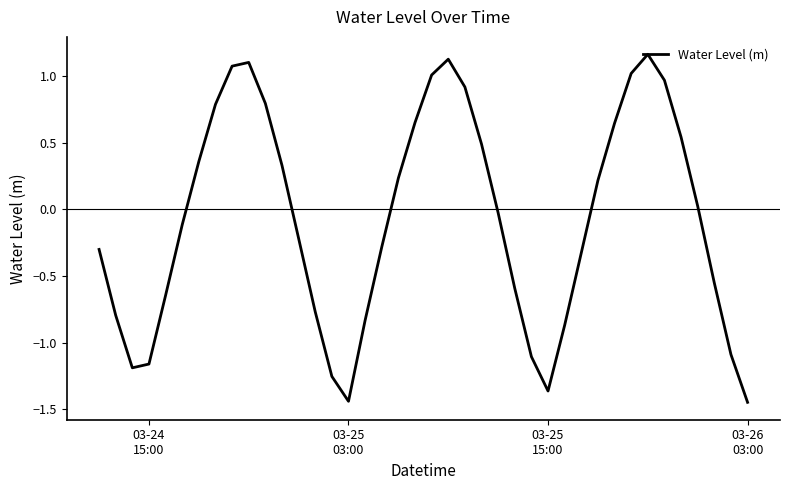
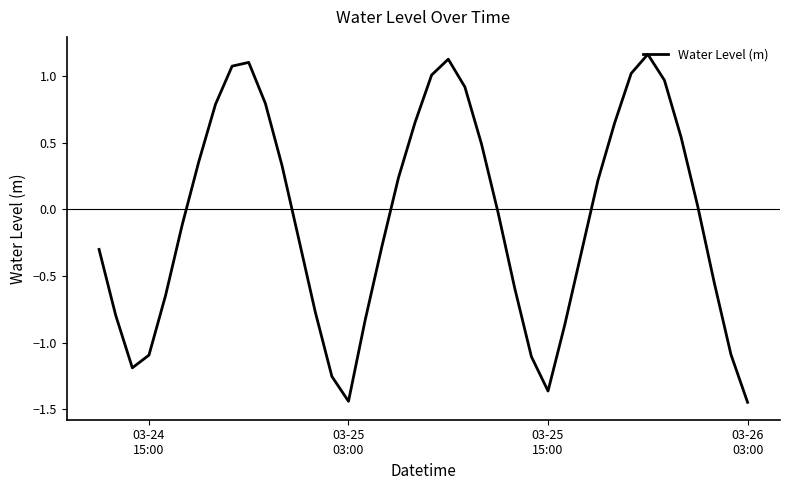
  {
-   "03-24 15:00": -1.16,
+   "03-24 15:00": -1.09,
    "03-25 03:00": -1.44,
    "03-25 15:00": -1.36,
    "03-26 03:00": -1.45
  }
